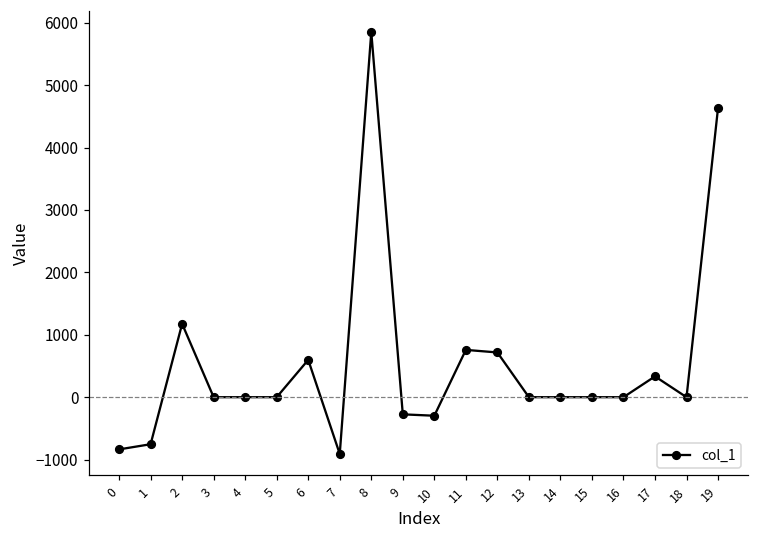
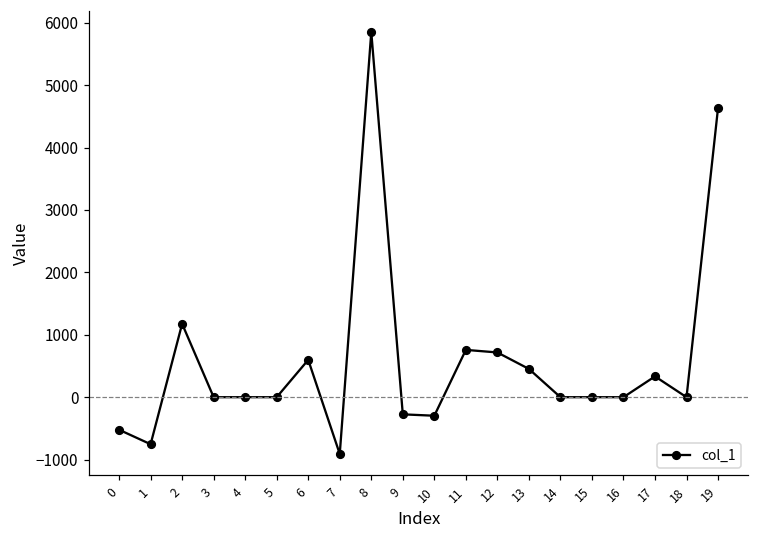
  {
-   "0": -800,
+   "0": -500,
    "1": -800,
    "2": 1200,
    "3": 0,
    "4": 0,
    "5": 0,
    "6": 600,
    "7": -900,
    "8": 5900,
    "9": -300,
    "10": -300,
    "11": 800,
    "12": 700,
-   "13": 0,
+   "13": 500,
    "14": 0,
    "15": 0,
    "16": 0,
    "17": 300,
    "18": 0,
    "19": 4600
  }
